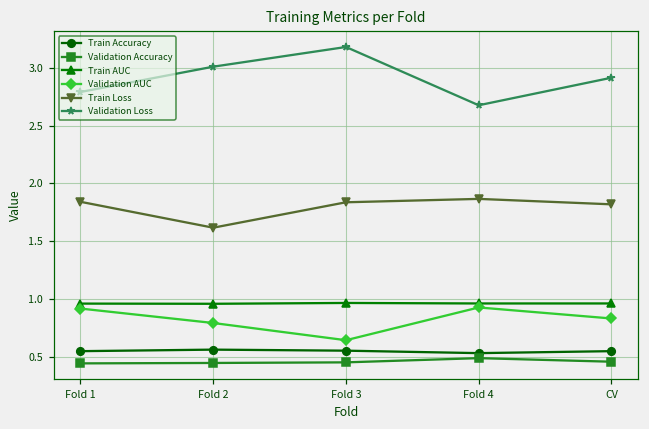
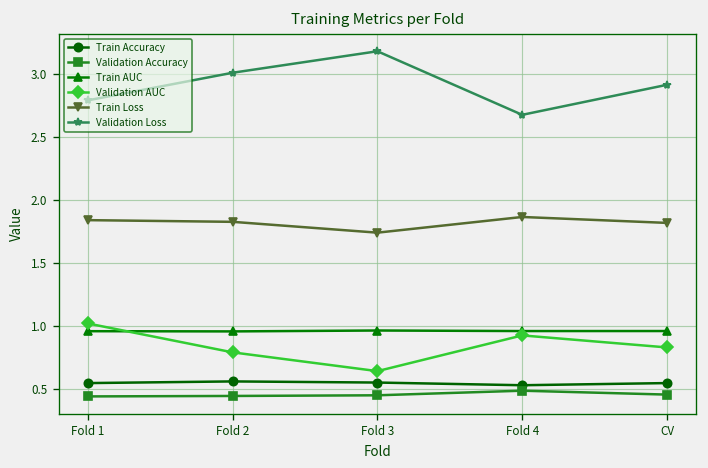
  {
    "Validation AUC": {
-     "Fold 1": 0.92,
+     "Fold 1": 1.02,
      "Fold 2": 0.79,
      "Fold 3": 0.64,
      "Fold 4": 0.93,
      "CV": 0.83
    },
    "Train Loss": {
      "Fold 1": 1.84,
-     "Fold 2": 1.62,
-     "Fold 3": 1.84,
+     "Fold 2": 1.83,
+     "Fold 3": 1.74,
      "Fold 4": 1.87,
      "CV": 1.82
    }
  }
